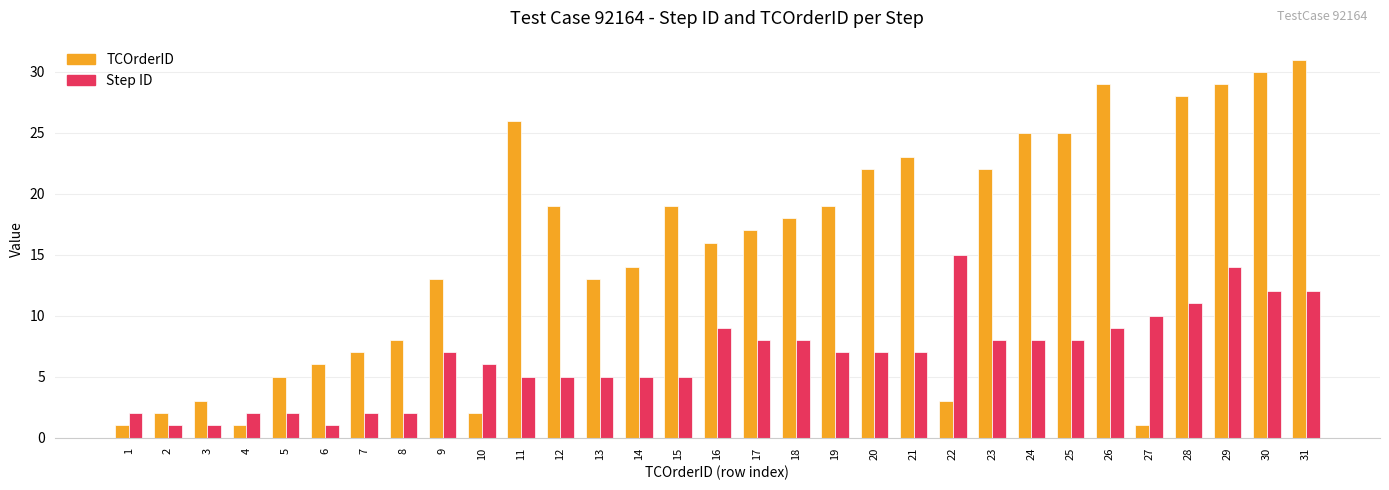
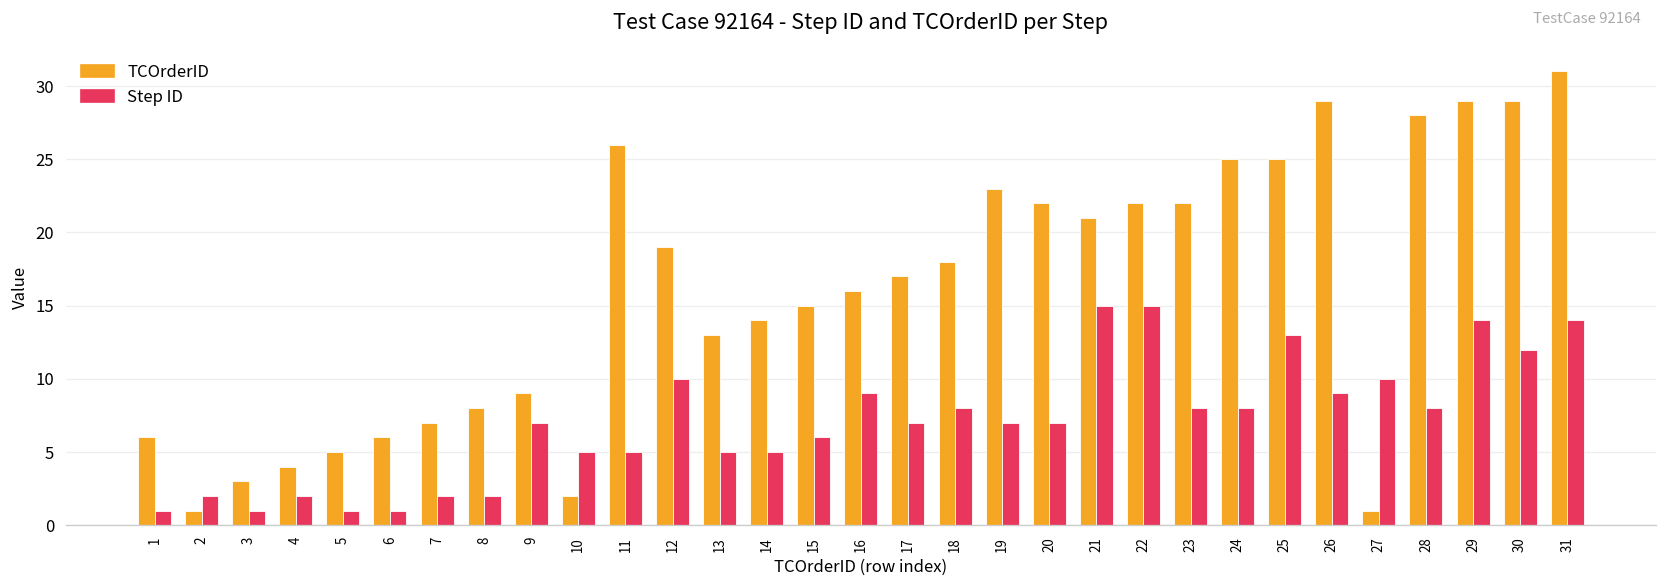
  {
    "TCOrderID": {
-     "1": 1,
-     "2": 2,
+     "1": 6,
+     "2": 1,
      "3": 3,
-     "4": 1,
+     "4": 4,
      "5": 5,
      "6": 6,
      "7": 7,
      "8": 8,
-     "9": 13,
+     "9": 9,
      "10": 2,
      "11": 26,
      "12": 19,
      "13": 13,
      "14": 14,
-     "15": 19,
+     "15": 15,
      "16": 16,
      "17": 17,
      "18": 18,
-     "19": 19,
+     "19": 23,
      "20": 22,
-     "21": 23,
-     "22": 3,
+     "21": 21,
+     "22": 22,
      "23": 22,
      "24": 25,
      "25": 25,
      "26": 29,
      "27": 1,
      "28": 28,
      "29": 29,
-     "30": 30,
+     "30": 29,
      "31": 31
    },
    "Step ID": {
-     "1": 2,
-     "2": 1,
+     "1": 1,
+     "2": 2,
      "3": 1,
      "4": 2,
-     "5": 2,
+     "5": 1,
      "6": 1,
      "7": 2,
      "8": 2,
      "9": 7,
-     "10": 6,
+     "10": 5,
      "11": 5,
-     "12": 5,
+     "12": 10,
      "13": 5,
      "14": 5,
-     "15": 5,
+     "15": 6,
      "16": 9,
-     "17": 8,
+     "17": 7,
      "18": 8,
      "19": 7,
      "20": 7,
-     "21": 7,
+     "21": 15,
      "22": 15,
      "23": 8,
      "24": 8,
-     "25": 8,
+     "25": 13,
      "26": 9,
      "27": 10,
-     "28": 11,
+     "28": 8,
      "29": 14,
      "30": 12,
-     "31": 12
+     "31": 14
    }
  }
